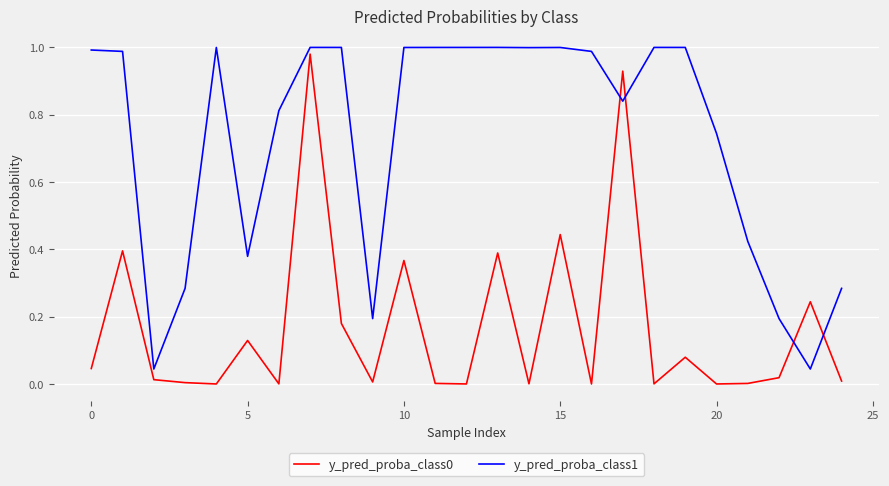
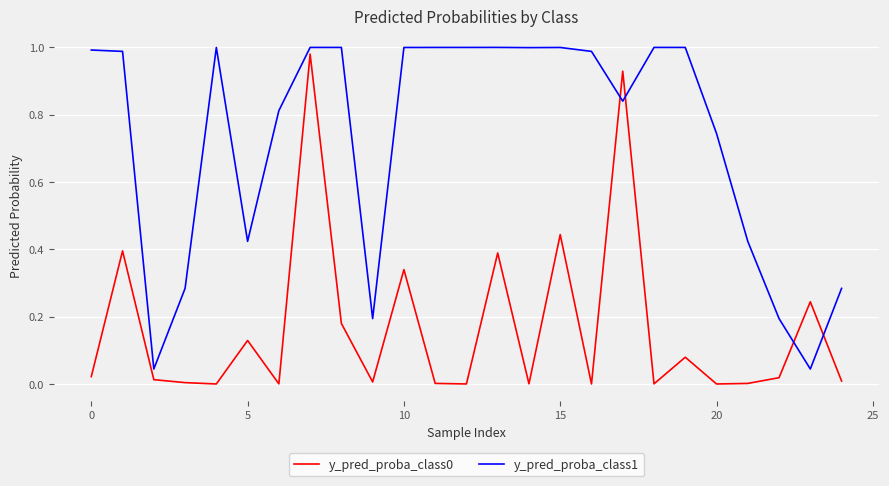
  {
    "y_pred_proba_class0": {
-     "0": 0.05,
+     "0": 0.02,
      "5": 0.13,
-     "10": 0.37,
+     "10": 0.34,
      "15": 0.44,
      "20": 0.00
    },
    "y_pred_proba_class1": {
      "0": 0.99,
-     "5": 0.38,
+     "5": 0.42,
      "10": 1.00,
      "15": 1.00,
      "20": 0.74
    }
  }
